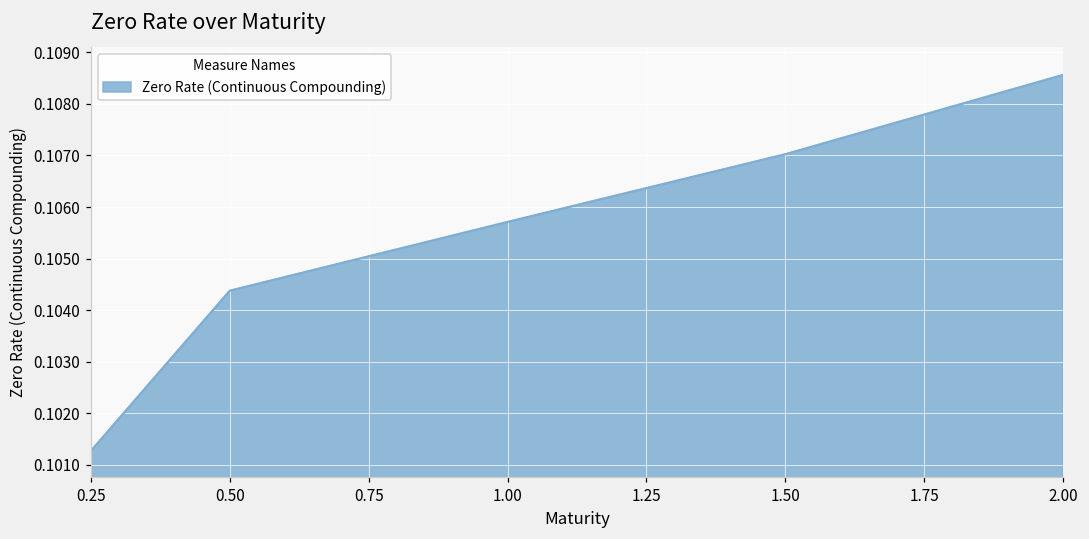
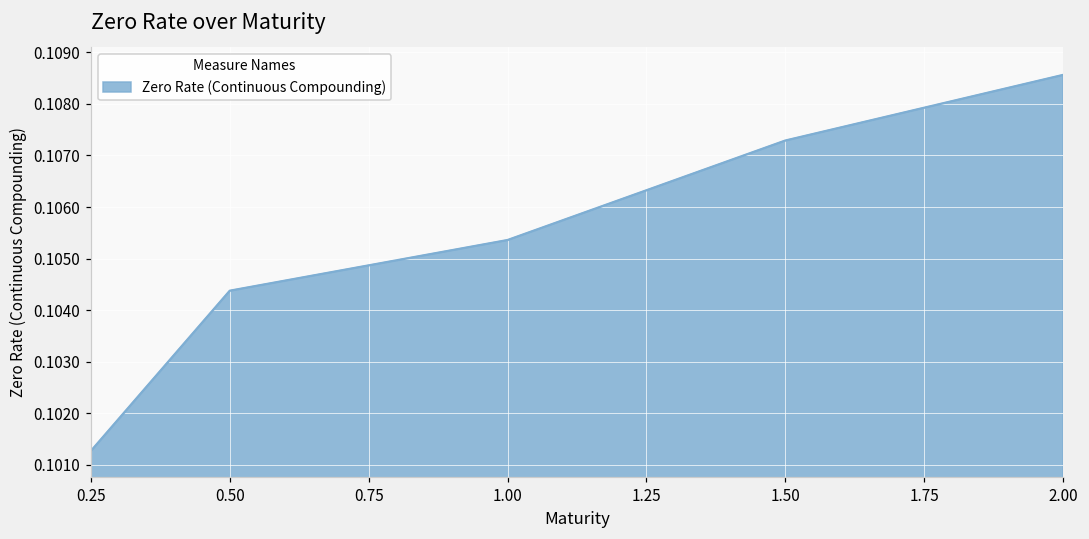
  {
    "0.25": 0.1013,
    "0.50": 0.1044,
-   "1.00": 0.1057,
-   "1.50": 0.1070,
+   "1.00": 0.1054,
+   "1.50": 0.1073,
    "2.00": 0.1086
  }
